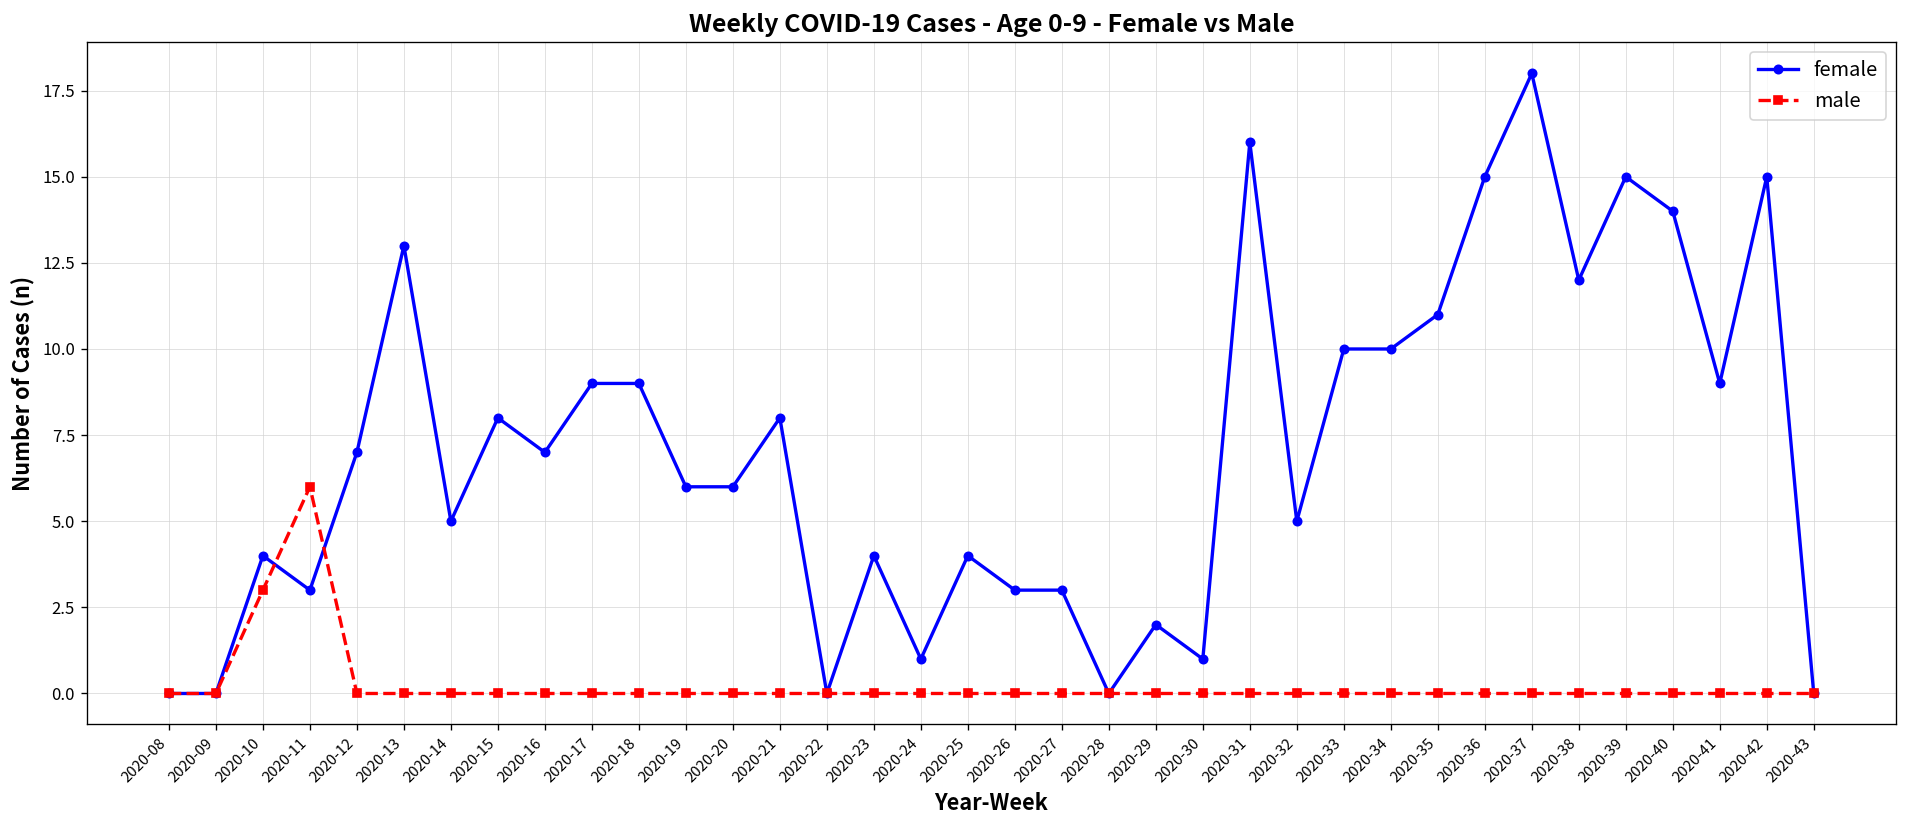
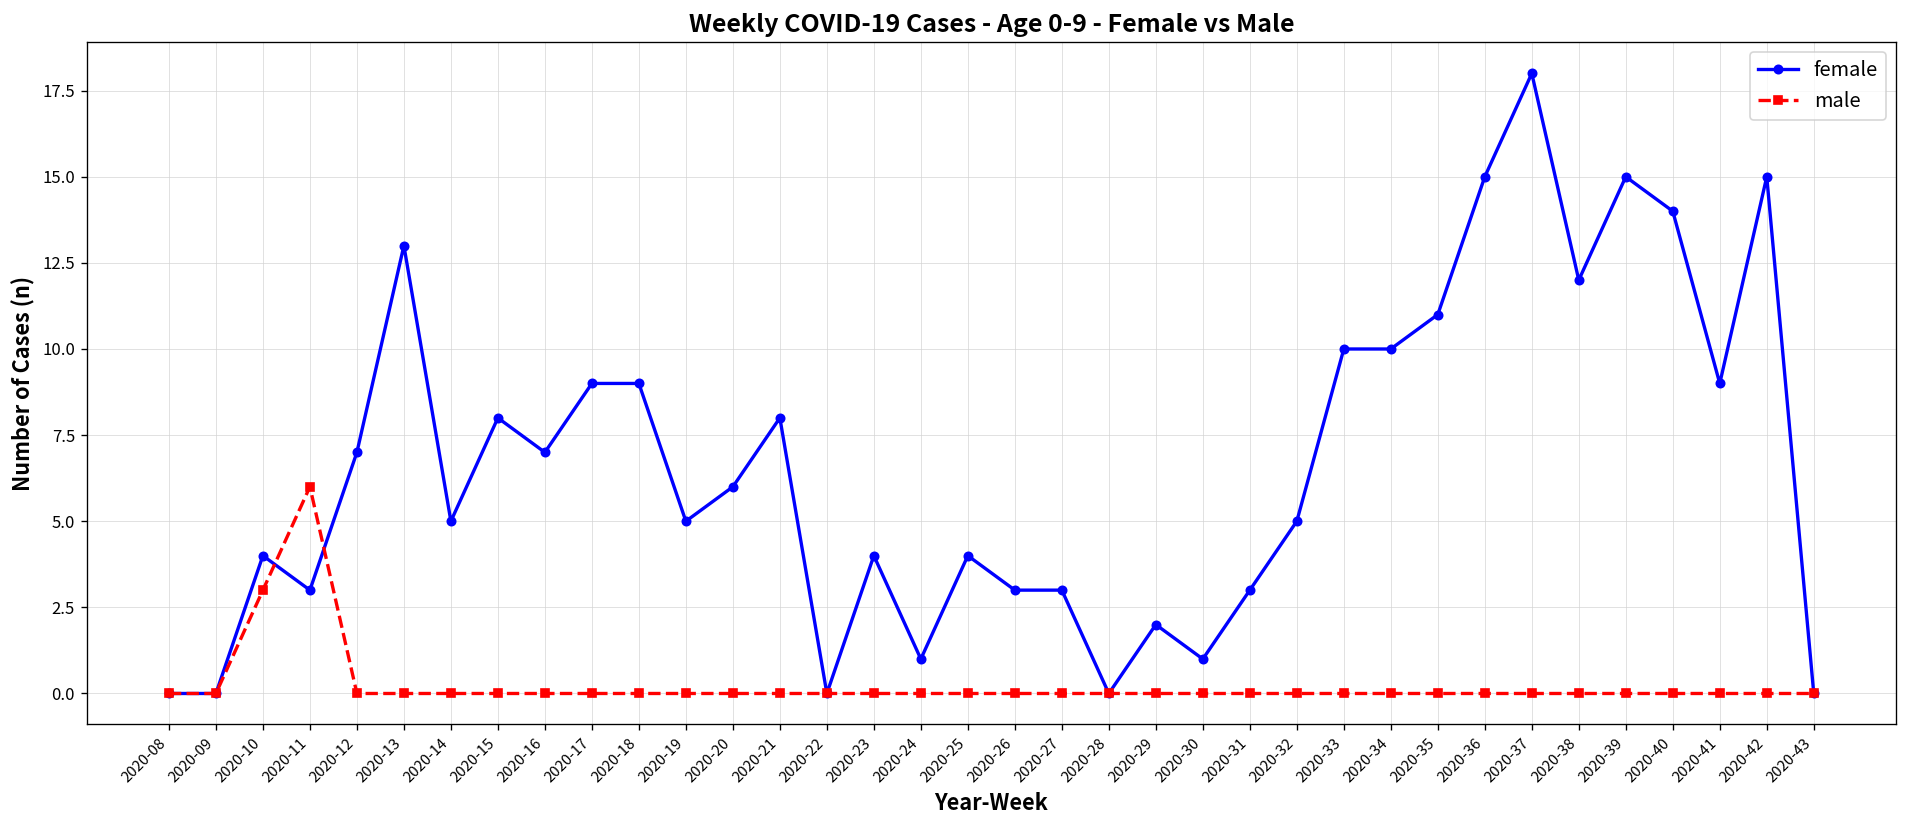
  {
    "female": {
      "2020-10": 4,
      "2020-11": 3,
      "2020-12": 7,
      "2020-13": 13,
      "2020-14": 5,
      "2020-15": 8,
      "2020-16": 7,
      "2020-17": 9,
      "2020-18": 9,
-     "2020-19": 6,
+     "2020-19": 5,
      "2020-20": 6,
      "2020-21": 8,
      "2020-23": 4,
      "2020-24": 1,
      "2020-25": 4,
      "2020-26": 3,
      "2020-27": 3,
      "2020-29": 2,
      "2020-30": 1,
-     "2020-31": 16,
+     "2020-31": 3,
      "2020-32": 5,
      "2020-33": 10,
      "2020-34": 10,
      "2020-35": 11,
      "2020-36": 15,
      "2020-37": 18,
      "2020-38": 12,
      "2020-39": 15,
      "2020-40": 14,
      "2020-41": 9,
      "2020-42": 15
    },
    "male": {
      "2020-10": 3,
      "2020-11": 6,
      "2020-12": 0,
      "2020-13": 0,
      "2020-14": 0,
      "2020-15": 0,
      "2020-16": 0,
      "2020-17": 0,
      "2020-18": 0,
      "2020-19": 0,
      "2020-20": 0,
      "2020-21": 0,
      "2020-23": 0,
      "2020-24": 0,
      "2020-25": 0,
      "2020-26": 0,
      "2020-27": 0,
      "2020-29": 0,
      "2020-30": 0,
      "2020-31": 0,
      "2020-32": 0,
      "2020-33": 0,
      "2020-34": 0,
      "2020-35": 0,
      "2020-36": 0,
      "2020-37": 0,
      "2020-38": 0,
      "2020-39": 0,
      "2020-40": 0,
      "2020-41": 0,
      "2020-42": 0
    }
  }
